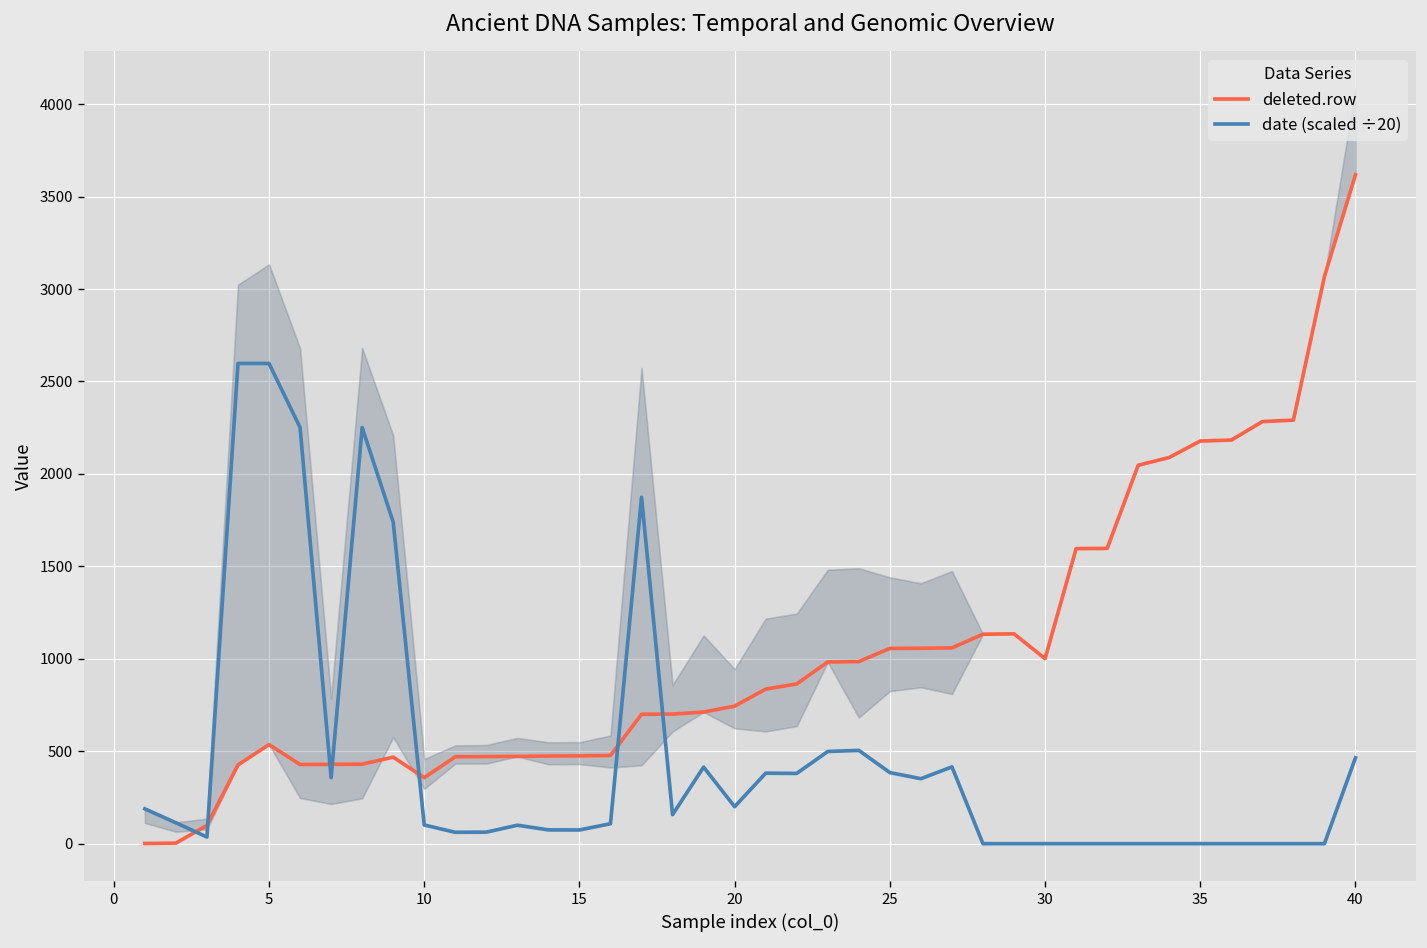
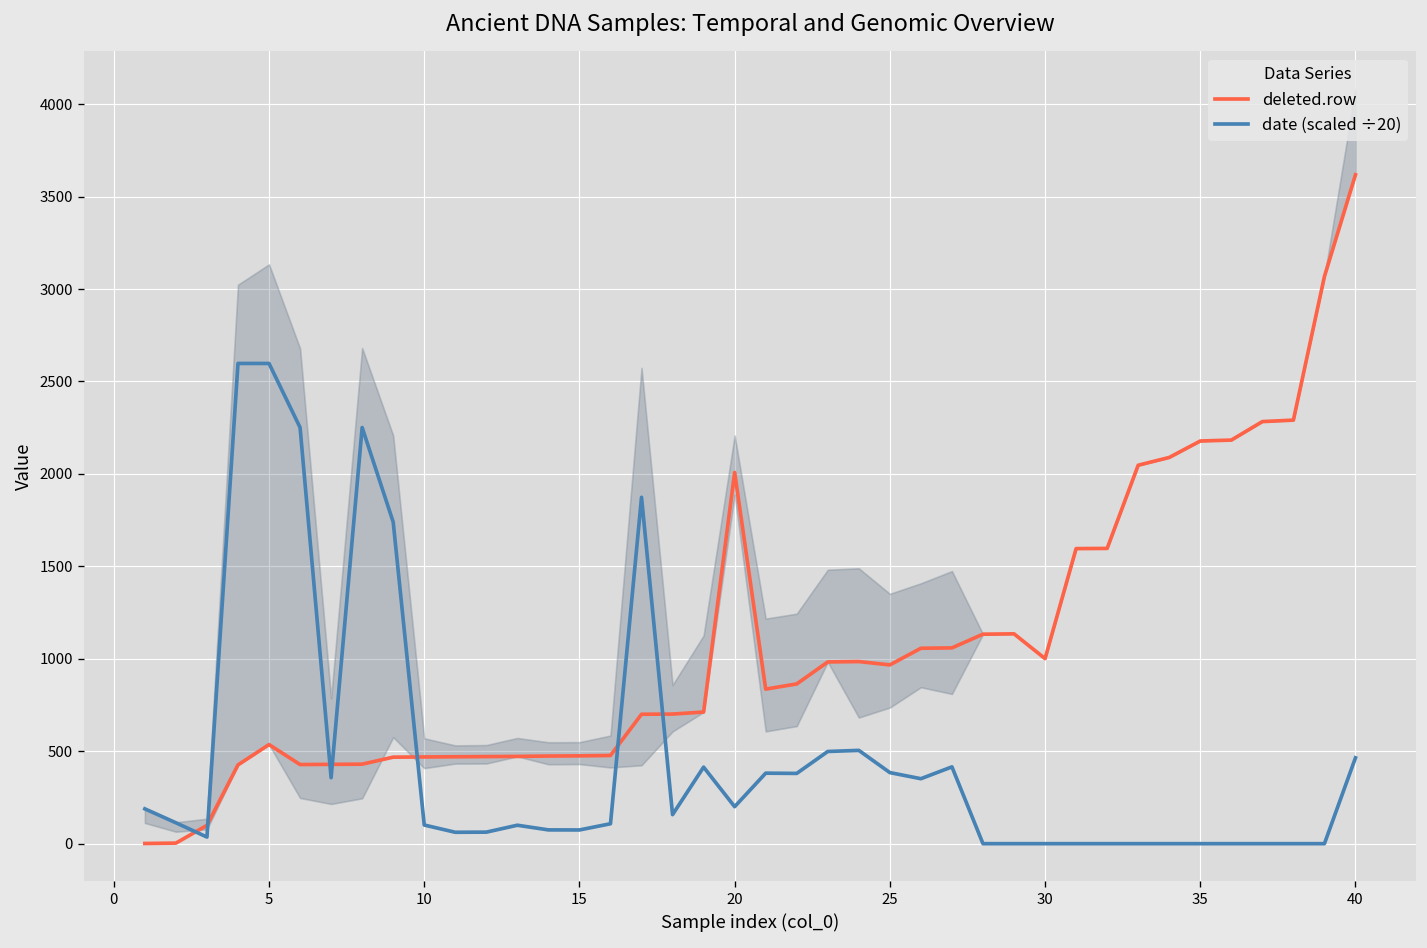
  {
    "deleted.row": {
      "5": 540,
-     "10": 360,
+     "10": 470,
      "15": 480,
-     "20": 740,
-     "25": 1060,
+     "20": 2010,
+     "25": 970,
      "40": 3620
    }
  }
